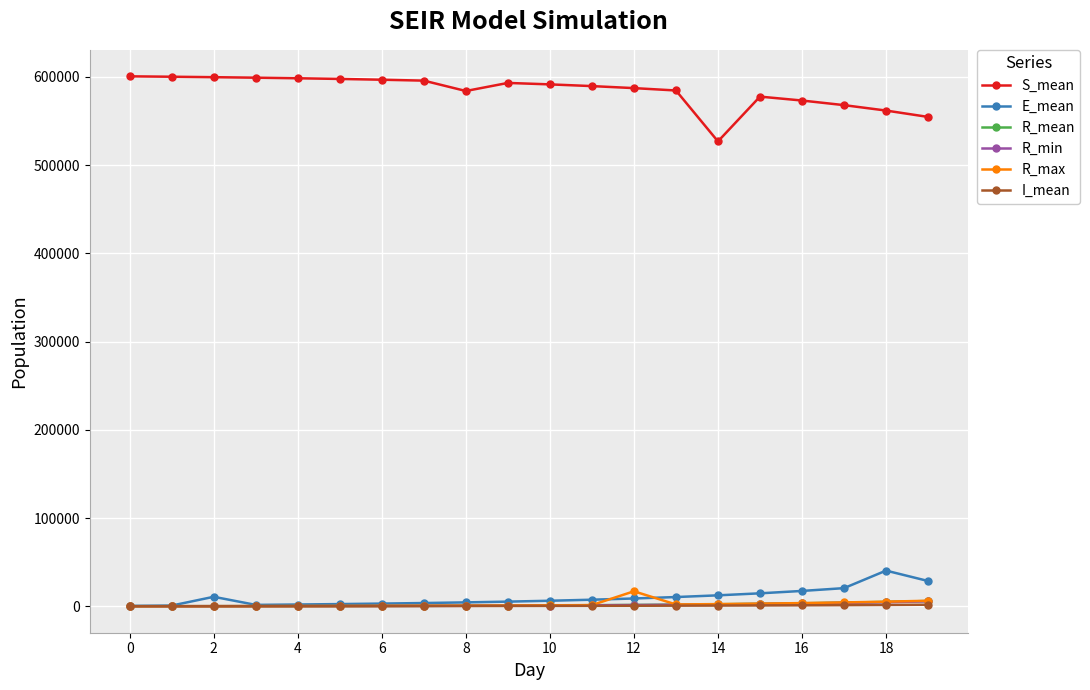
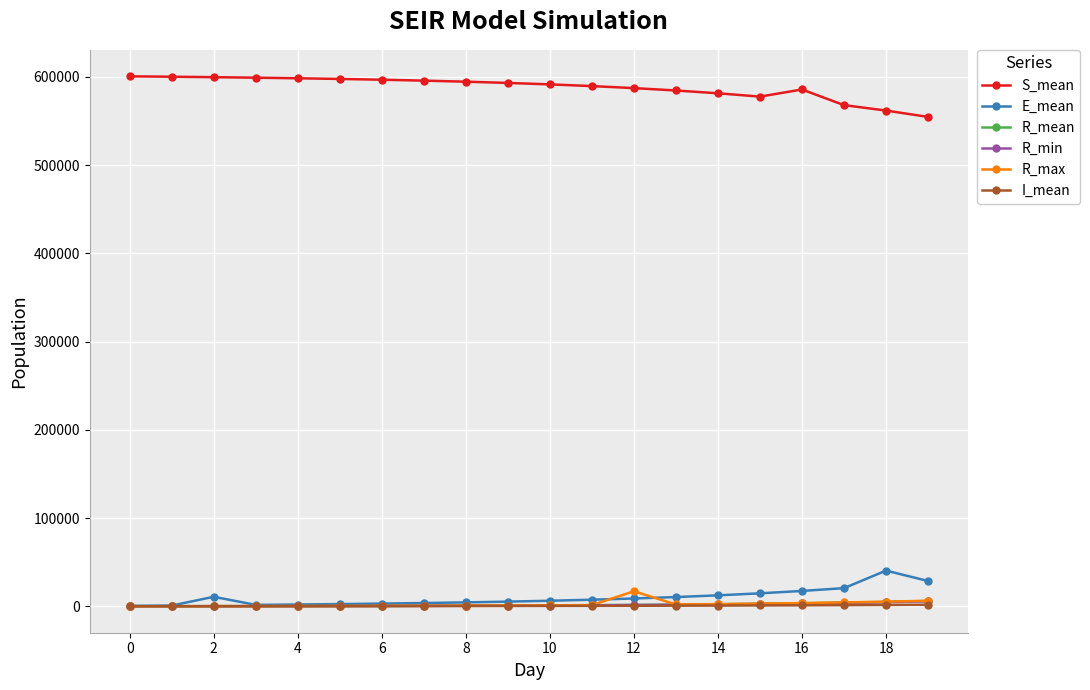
  {
    "S_mean": {
      "0": 600000,
      "2": 600000,
      "4": 600000,
      "6": 600000,
-     "8": 580000,
+     "8": 590000,
      "10": 590000,
      "12": 590000,
-     "14": 530000,
-     "16": 570000,
+     "14": 580000,
+     "16": 590000,
      "18": 560000
    },
    "E_mean": {
      "2": 10000,
      "8": 0,
      "10": 10000,
      "12": 10000,
      "14": 10000,
      "16": 20000,
      "18": 40000
    },
    "R_max": {
      "12": 20000
    },
    "I_mean": {
      "18": 0
    }
  }
